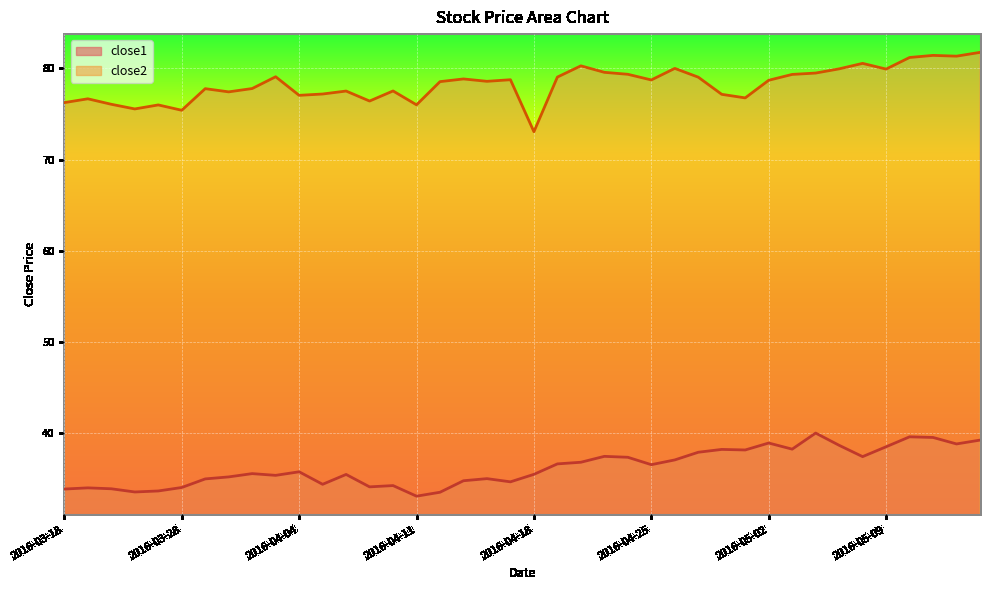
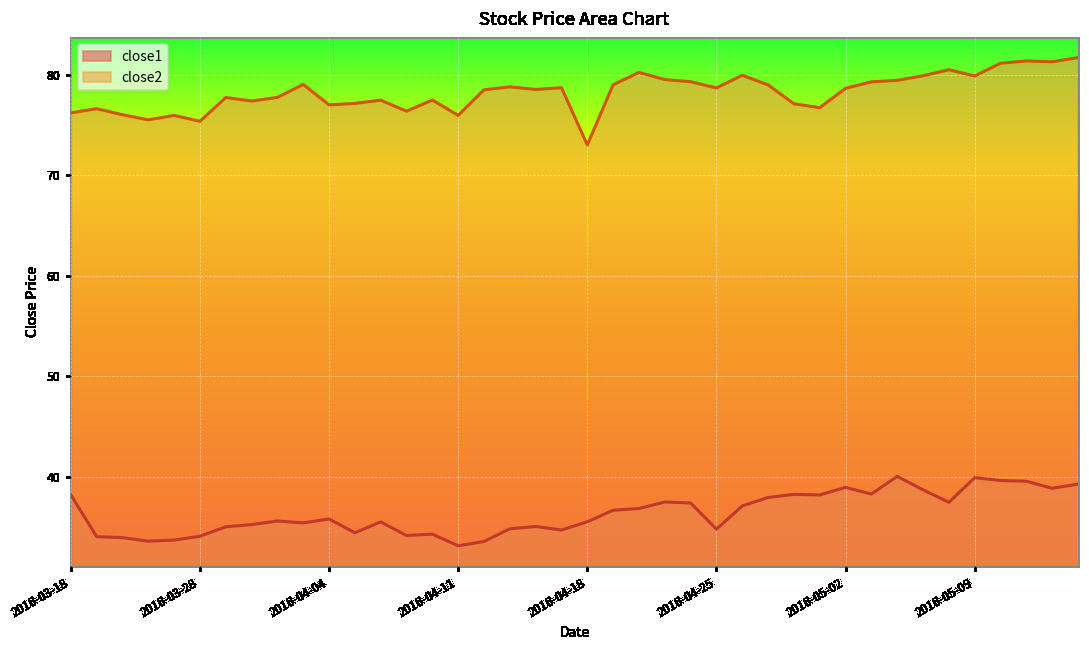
  {
    "close1": {
-     "2016-03-18": 34,
+     "2016-03-18": 38,
      "2016-03-28": 34,
      "2016-04-04": 36,
      "2016-04-11": 33,
      "2016-04-18": 36,
-     "2016-04-25": 37,
+     "2016-04-25": 35,
      "2016-05-02": 39,
-     "2016-05-09": 39
+     "2016-05-09": 40
    },
    "close2": {
      "2016-03-18": 76,
      "2016-03-28": 75,
      "2016-04-04": 77,
      "2016-04-11": 76,
      "2016-04-18": 73,
      "2016-04-25": 79,
      "2016-05-02": 79,
      "2016-05-09": 80
    }
  }
